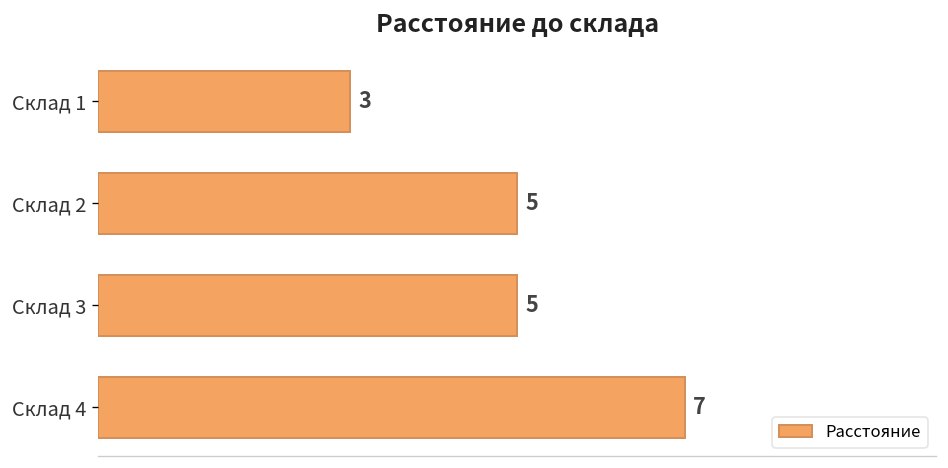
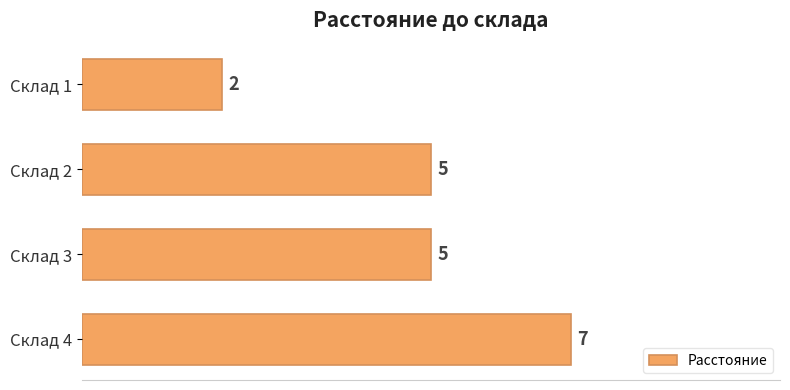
  {
-   "Склад 1": 3,
+   "Склад 1": 2,
    "Склад 2": 5,
    "Склад 3": 5,
    "Склад 4": 7
  }
